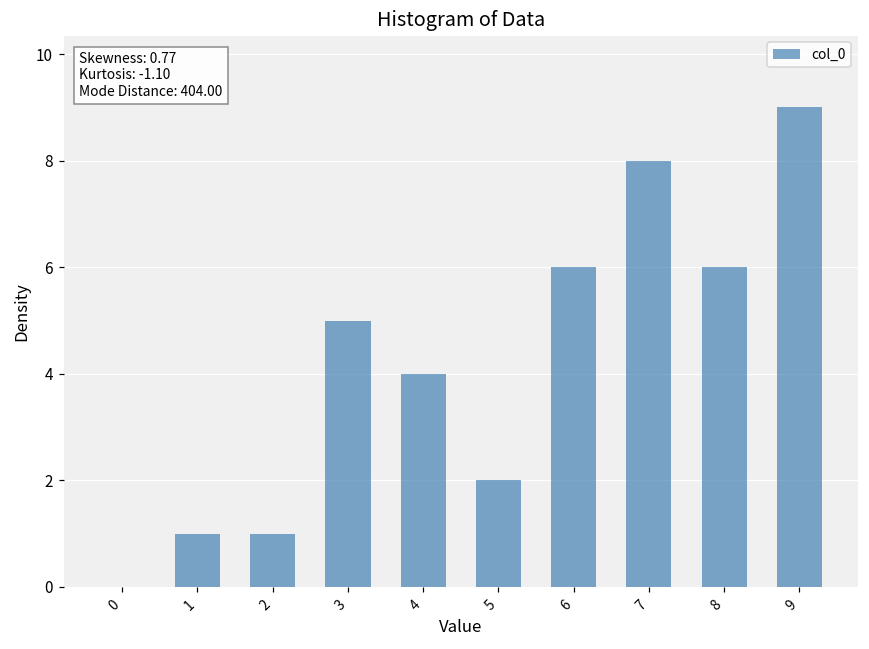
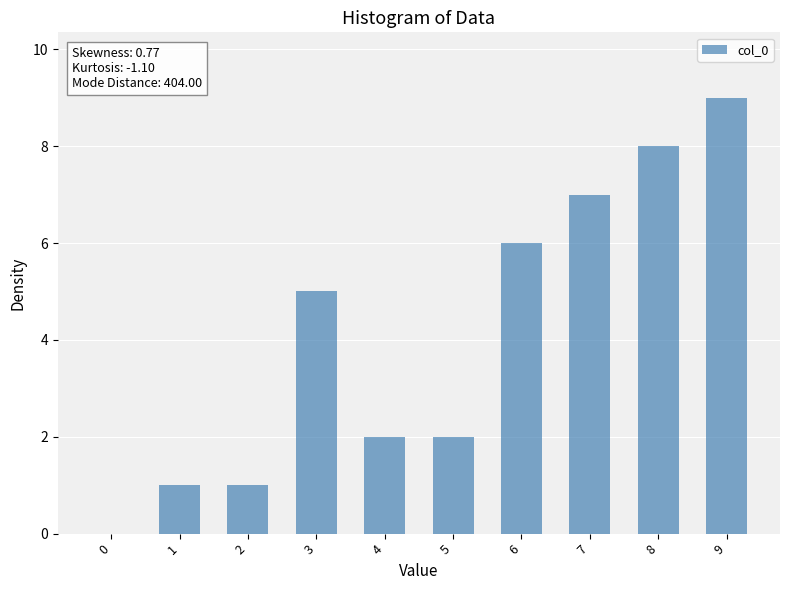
  {
    "0": 0,
    "1": 1,
    "2": 1,
    "3": 5,
-   "4": 4,
+   "4": 2,
    "5": 2,
    "6": 6,
-   "7": 8,
-   "8": 6,
+   "7": 7,
+   "8": 8,
    "9": 9
  }
